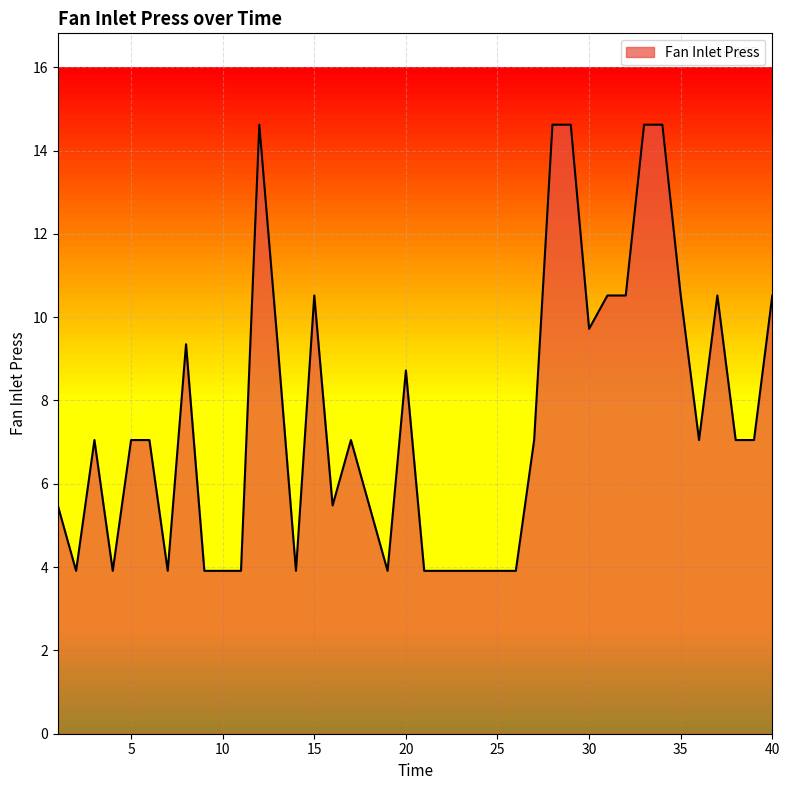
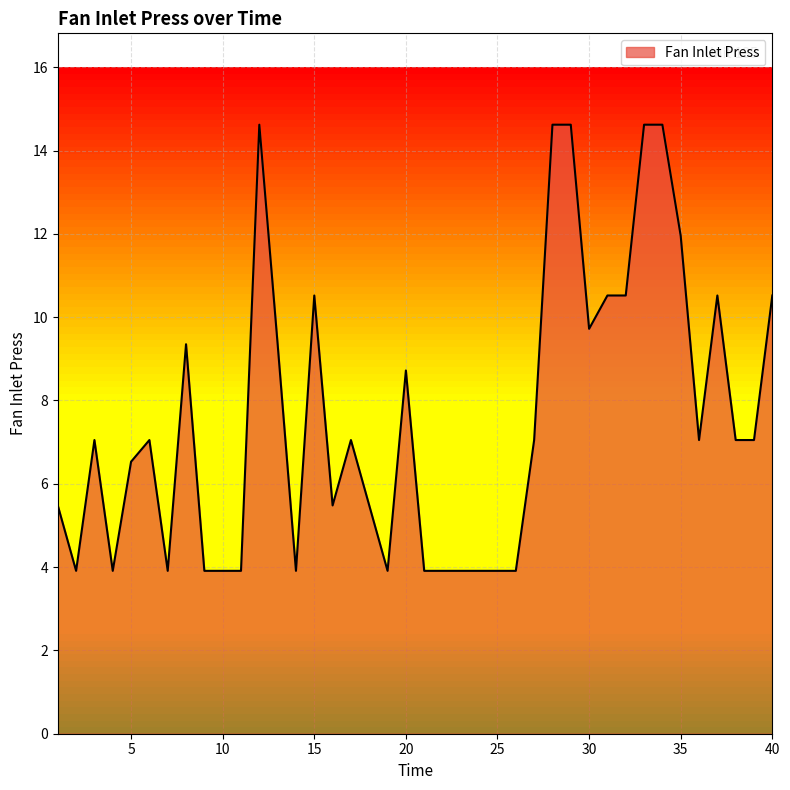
  {
-   "5": 7.1,
+   "5": 6.5,
    "10": 3.9,
    "15": 10.5,
    "20": 8.7,
    "25": 3.9,
    "30": 9.7,
-   "35": 10.5,
+   "35": 12.0,
    "40": 10.5
  }
